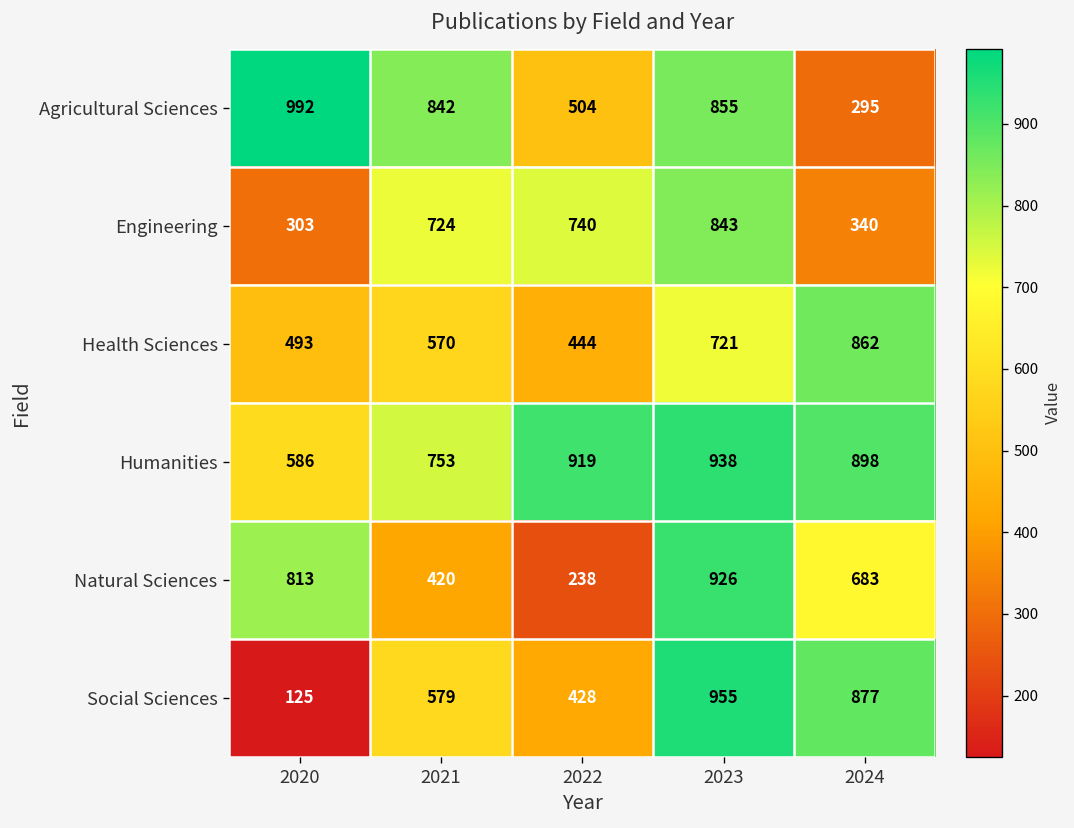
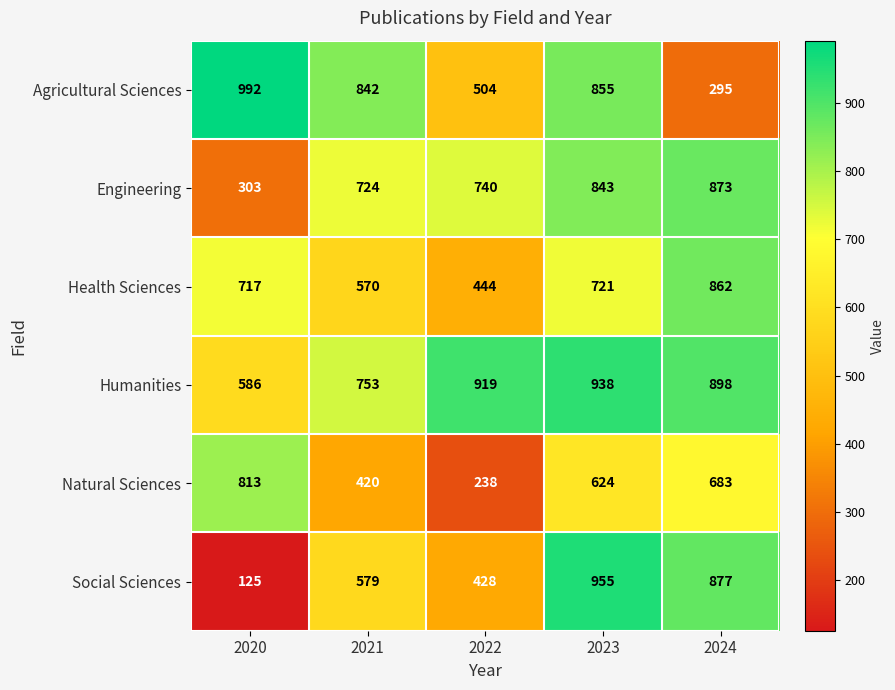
  {
    "Agricultural Sciences": {
      "2020": 992,
      "2021": 842,
      "2022": 504,
      "2023": 855,
      "2024": 295
    },
    "Engineering": {
      "2020": 303,
      "2021": 724,
      "2022": 740,
      "2023": 843,
-     "2024": 340
+     "2024": 873
    },
    "Health Sciences": {
-     "2020": 493,
+     "2020": 717,
      "2021": 570,
      "2022": 444,
      "2023": 721,
      "2024": 862
    },
    "Humanities": {
      "2020": 586,
      "2021": 753,
      "2022": 919,
      "2023": 938,
      "2024": 898
    },
    "Natural Sciences": {
      "2020": 813,
      "2021": 420,
      "2022": 238,
-     "2023": 926,
+     "2023": 624,
      "2024": 683
    },
    "Social Sciences": {
      "2020": 125,
      "2021": 579,
      "2022": 428,
      "2023": 955,
      "2024": 877
    }
  }
